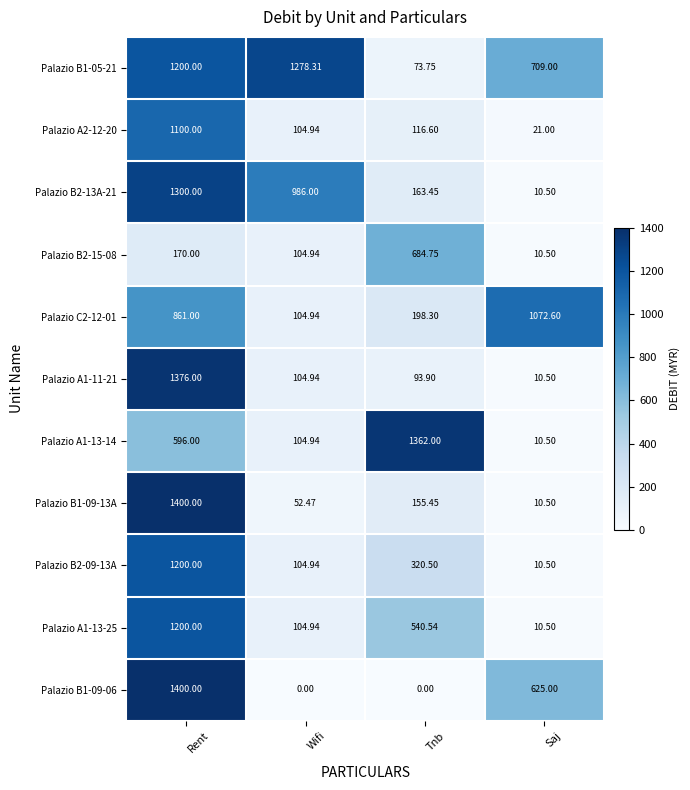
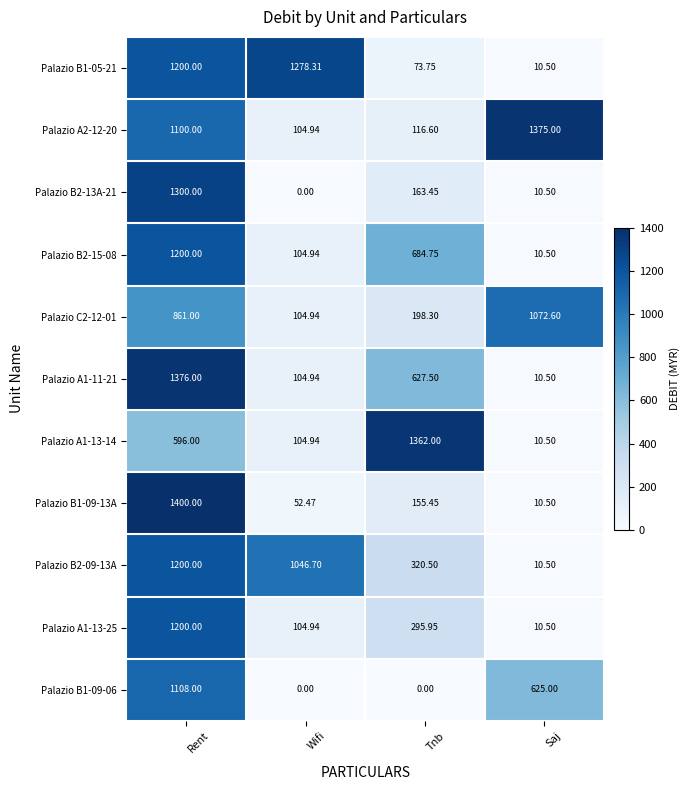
  {
    "Palazio B1-05-21": {
      "Rent": 1200.00,
      "Wifi": 1278.31,
      "Tnb": 73.75,
-     "Saj": 709.00
+     "Saj": 10.50
    },
    "Palazio A2-12-20": {
      "Rent": 1100.00,
      "Wifi": 104.94,
      "Tnb": 116.60,
-     "Saj": 21.00
+     "Saj": 1375.00
    },
    "Palazio B2-13A-21": {
      "Rent": 1300.00,
-     "Wifi": 986.00,
+     "Wifi": 0.00,
      "Tnb": 163.45,
      "Saj": 10.50
    },
    "Palazio B2-15-08": {
-     "Rent": 170.00,
+     "Rent": 1200.00,
      "Wifi": 104.94,
      "Tnb": 684.75,
      "Saj": 10.50
    },
    "Palazio C2-12-01": {
      "Rent": 861.00,
      "Wifi": 104.94,
      "Tnb": 198.30,
      "Saj": 1072.60
    },
    "Palazio A1-11-21": {
      "Rent": 1376.00,
      "Wifi": 104.94,
-     "Tnb": 93.90,
+     "Tnb": 627.50,
      "Saj": 10.50
    },
    "Palazio A1-13-14": {
      "Rent": 596.00,
      "Wifi": 104.94,
      "Tnb": 1362.00,
      "Saj": 10.50
    },
    "Palazio B1-09-13A": {
      "Rent": 1400.00,
      "Wifi": 52.47,
      "Tnb": 155.45,
      "Saj": 10.50
    },
    "Palazio B2-09-13A": {
      "Rent": 1200.00,
-     "Wifi": 104.94,
+     "Wifi": 1046.70,
      "Tnb": 320.50,
      "Saj": 10.50
    },
    "Palazio A1-13-25": {
      "Rent": 1200.00,
      "Wifi": 104.94,
-     "Tnb": 540.54,
+     "Tnb": 295.95,
      "Saj": 10.50
    },
    "Palazio B1-09-06": {
-     "Rent": 1400.00,
+     "Rent": 1108.00,
      "Wifi": 0.00,
      "Tnb": 0.00,
      "Saj": 625.00
    }
  }
